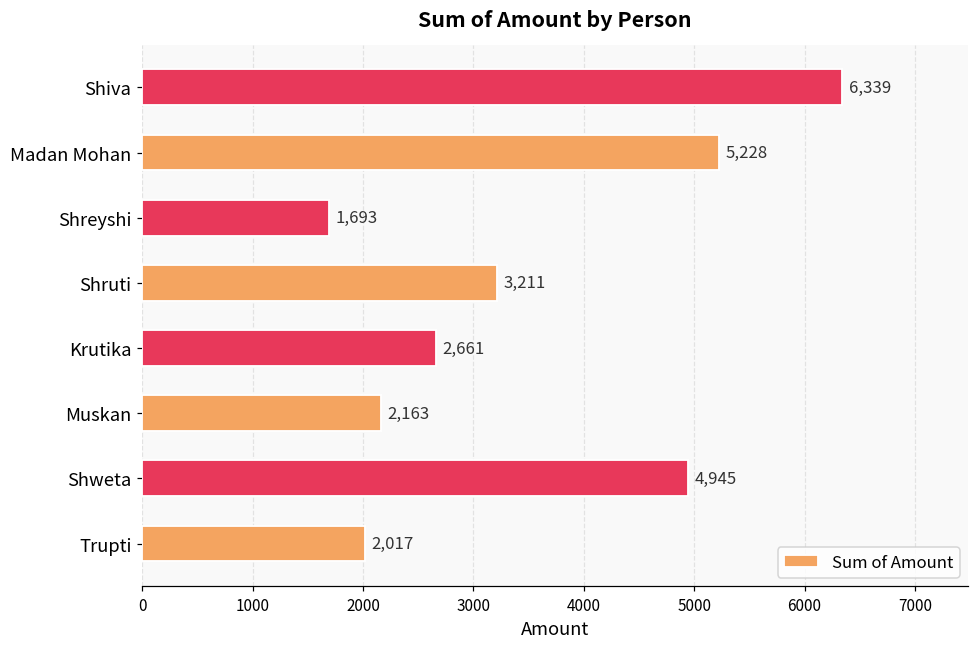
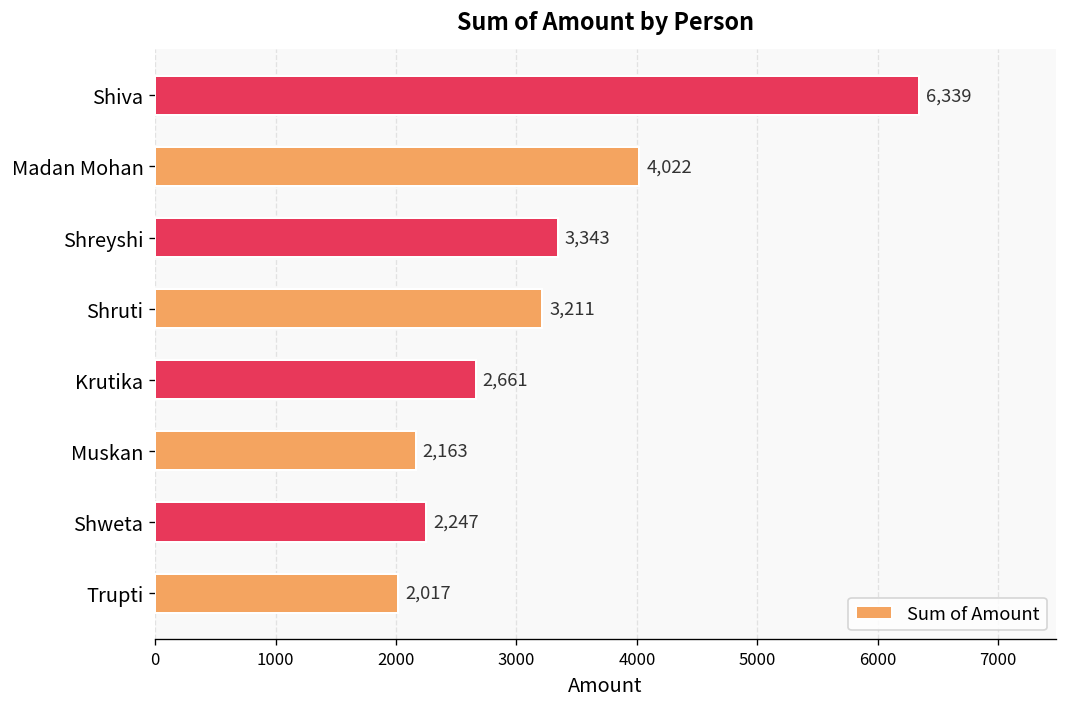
  {
    "Shiva": "6,339",
-   "Madan Mohan": "5,228",
-   "Shreyshi": "1,693",
+   "Madan Mohan": "4,022",
+   "Shreyshi": "3,343",
    "Shruti": "3,211",
    "Krutika": "2,661",
    "Muskan": "2,163",
-   "Shweta": "4,945",
+   "Shweta": "2,247",
    "Trupti": "2,017"
  }
